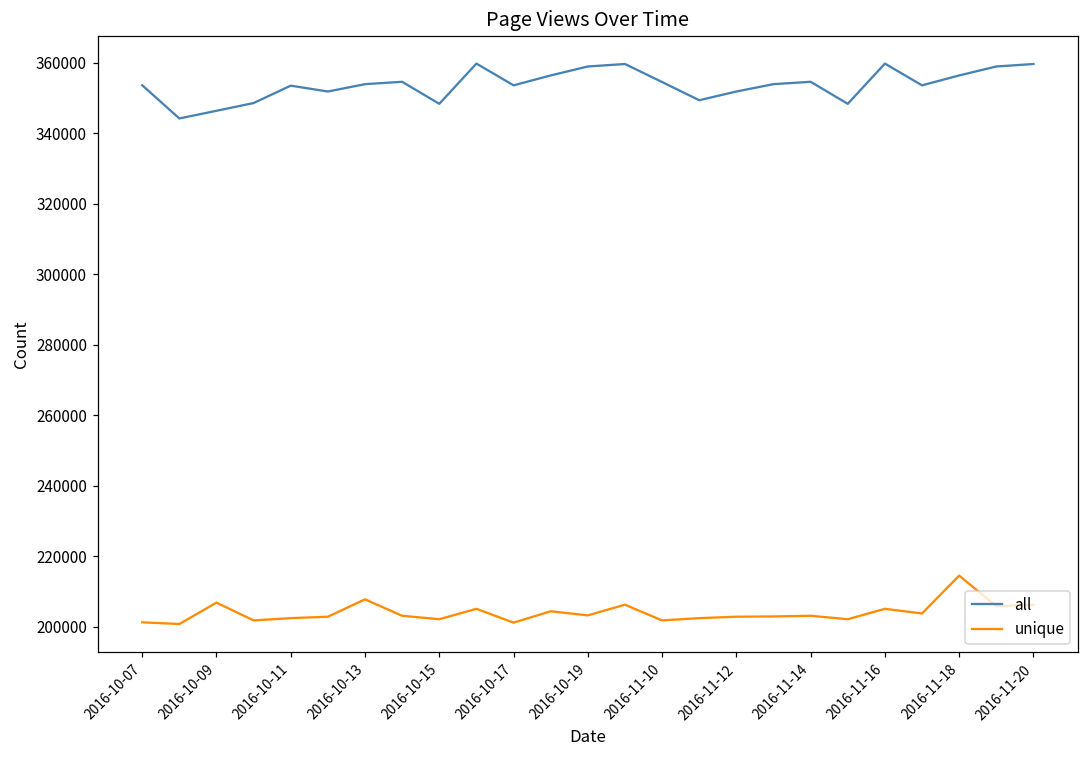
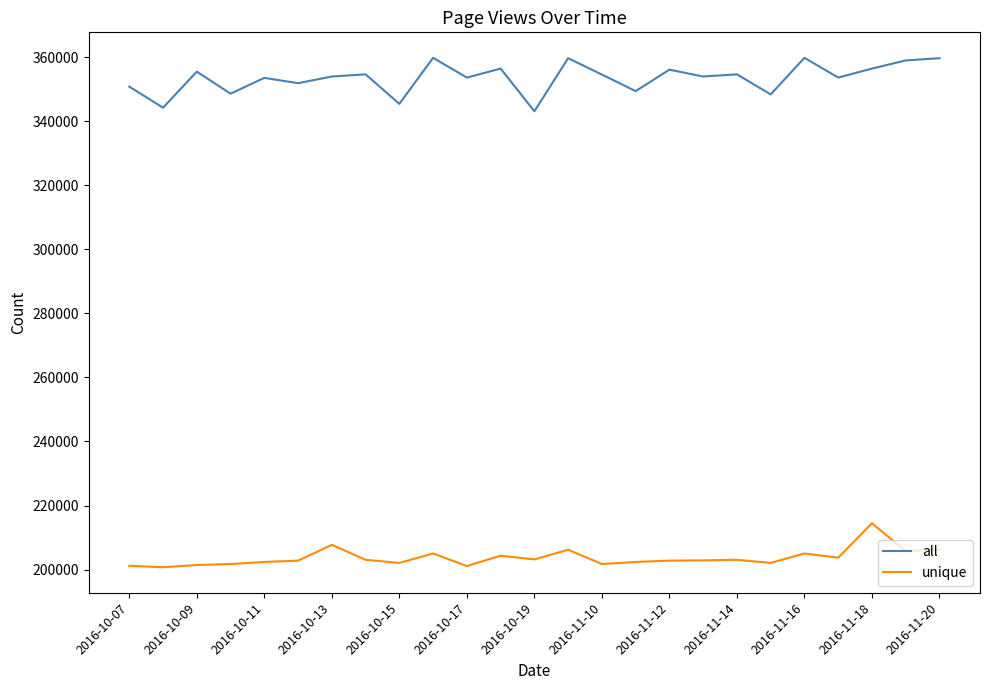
  {
    "all": {
-     "2016-10-07": 354000,
-     "2016-10-09": 346000,
+     "2016-10-07": 351000,
+     "2016-10-09": 355000,
      "2016-10-11": 353000,
      "2016-10-13": 354000,
-     "2016-10-15": 348000,
+     "2016-10-15": 345000,
      "2016-10-17": 354000,
-     "2016-10-19": 359000,
+     "2016-10-19": 343000,
      "2016-11-10": 355000,
-     "2016-11-12": 352000,
+     "2016-11-12": 356000,
      "2016-11-14": 355000,
      "2016-11-16": 360000,
      "2016-11-18": 356000,
      "2016-11-20": 360000
    },
    "unique": {
      "2016-10-07": 201000,
-     "2016-10-09": 207000,
+     "2016-10-09": 201000,
      "2016-10-11": 202000,
      "2016-10-13": 208000,
      "2016-10-15": 202000,
      "2016-10-17": 201000,
      "2016-10-19": 203000,
      "2016-11-10": 202000,
      "2016-11-12": 203000,
      "2016-11-14": 203000,
      "2016-11-16": 205000,
      "2016-11-18": 214000
    }
  }
